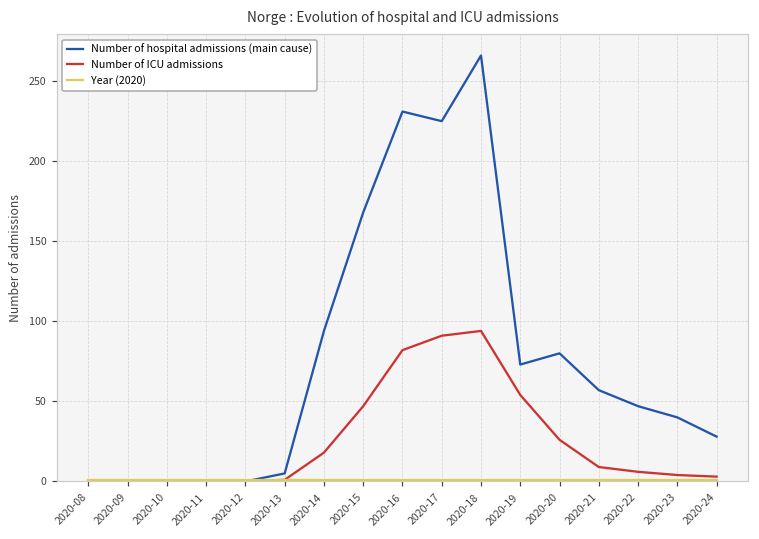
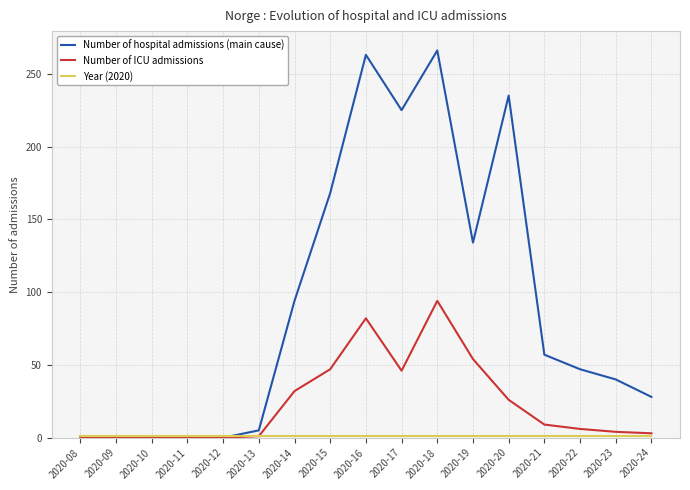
  {
    "Number of hospital admissions (main cause)": {
      "2020-13": 5,
      "2020-14": 94,
      "2020-15": 168,
-     "2020-16": 231,
+     "2020-16": 263,
      "2020-17": 225,
      "2020-18": 266,
-     "2020-19": 73,
-     "2020-20": 80,
+     "2020-19": 134,
+     "2020-20": 235,
      "2020-21": 57,
      "2020-22": 47,
      "2020-23": 40,
      "2020-24": 28
    },
    "Number of ICU admissions": {
-     "2020-14": 18,
+     "2020-14": 32,
      "2020-15": 47,
      "2020-16": 82,
-     "2020-17": 91,
+     "2020-17": 46,
      "2020-18": 94,
      "2020-19": 54,
      "2020-20": 26,
      "2020-21": 9,
      "2020-22": 6,
      "2020-23": 4,
      "2020-24": 3
    },
    "Year (2020)": {
      "2020-14": 1,
      "2020-15": 1,
      "2020-16": 1,
      "2020-17": 1,
      "2020-18": 1,
      "2020-19": 1,
      "2020-20": 1,
      "2020-21": 1,
      "2020-22": 1,
      "2020-23": 1,
      "2020-24": 1
    }
  }
